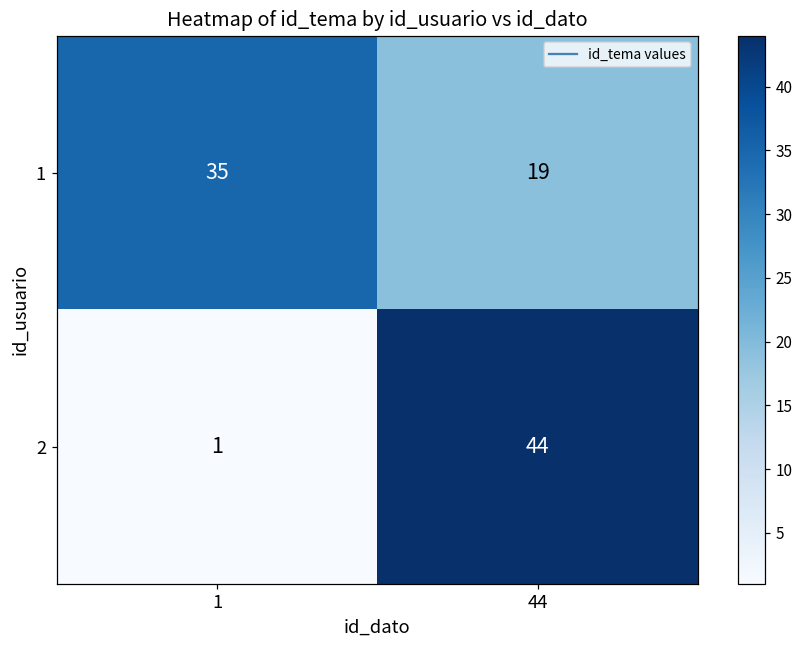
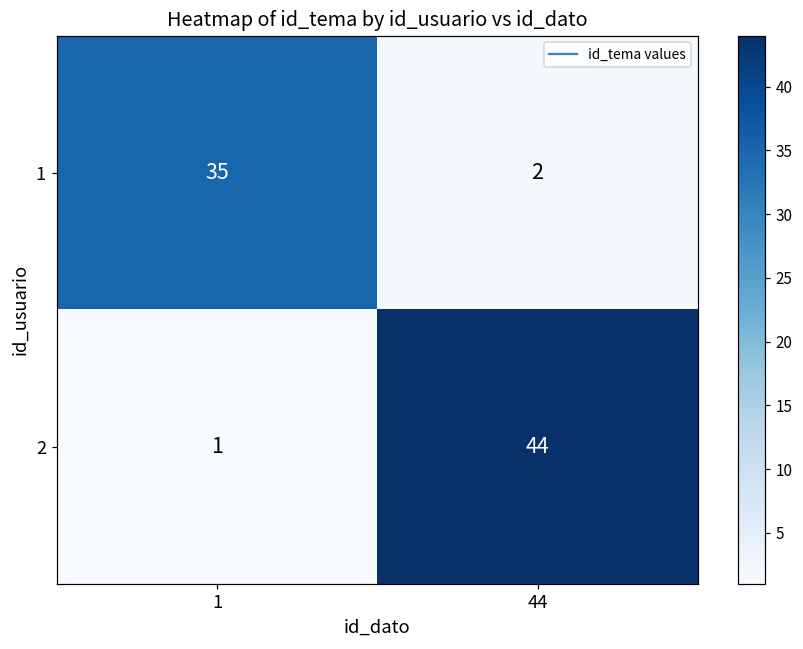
  {
    "1": {
      "1": 35,
-     "44": 19
+     "44": 2
    },
    "2": {
      "1": 1,
      "44": 44
    }
  }
